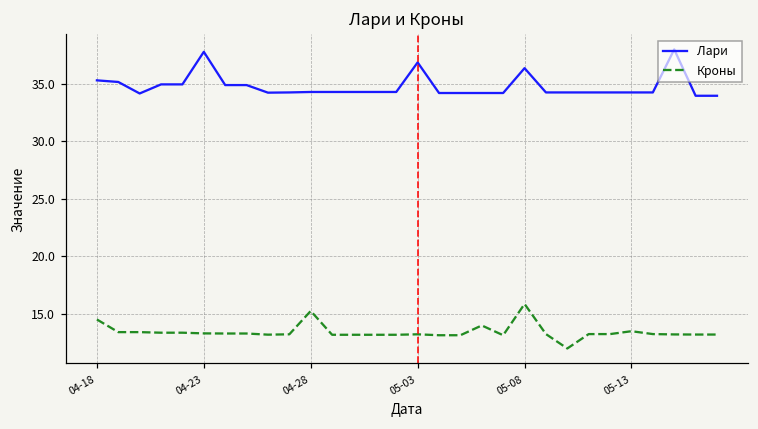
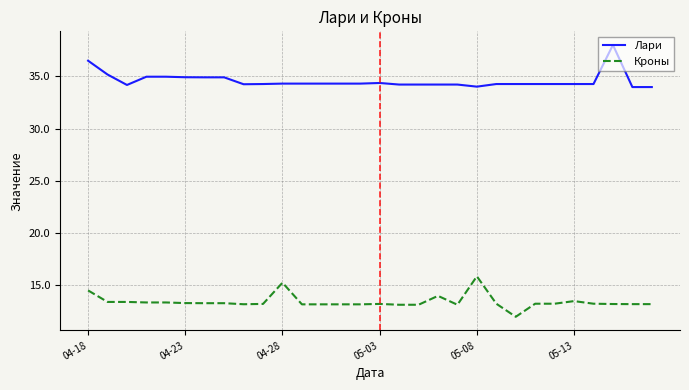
  {
    "Лари": {
-     "04-18": 35.3,
-     "04-23": 37.8,
+     "04-18": 36.5,
+     "04-23": 34.9,
      "04-28": 34.3,
-     "05-03": 36.9,
-     "05-08": 36.4,
+     "05-03": 34.4,
+     "05-08": 34.0,
      "05-13": 34.3
    },
    "Кроны": {
      "04-18": 14.5,
      "04-23": 13.3,
      "04-28": 15.3,
      "05-03": 13.2,
      "05-08": 15.9,
      "05-13": 13.5
    }
  }
